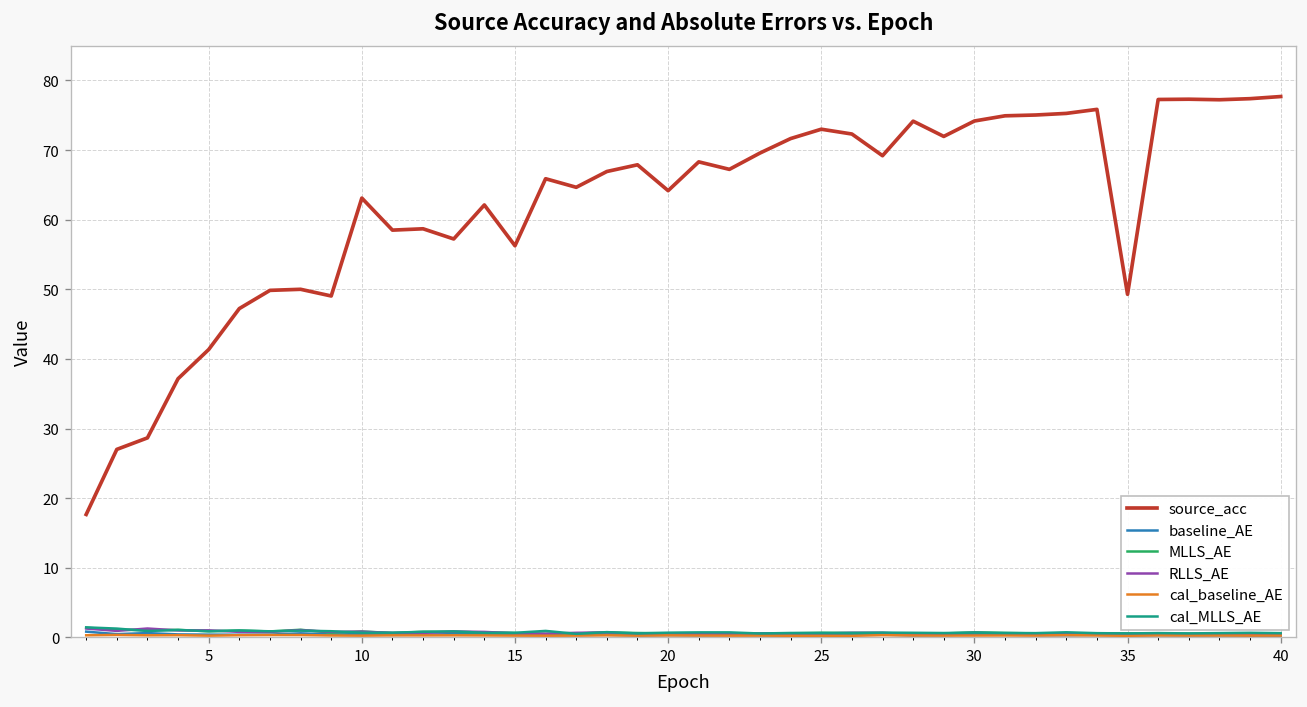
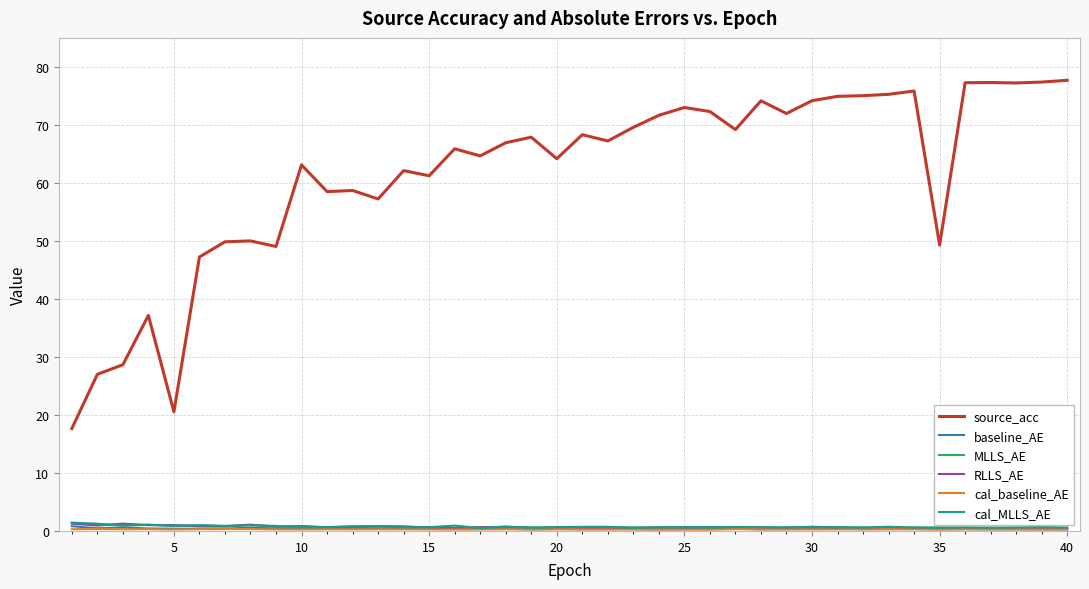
  {
    "source_acc": {
-     "5": 41,
+     "5": 21,
      "10": 63,
-     "15": 56,
+     "15": 61,
      "20": 64,
      "25": 73,
      "30": 74,
      "35": 49,
      "40": 78
    }
  }
